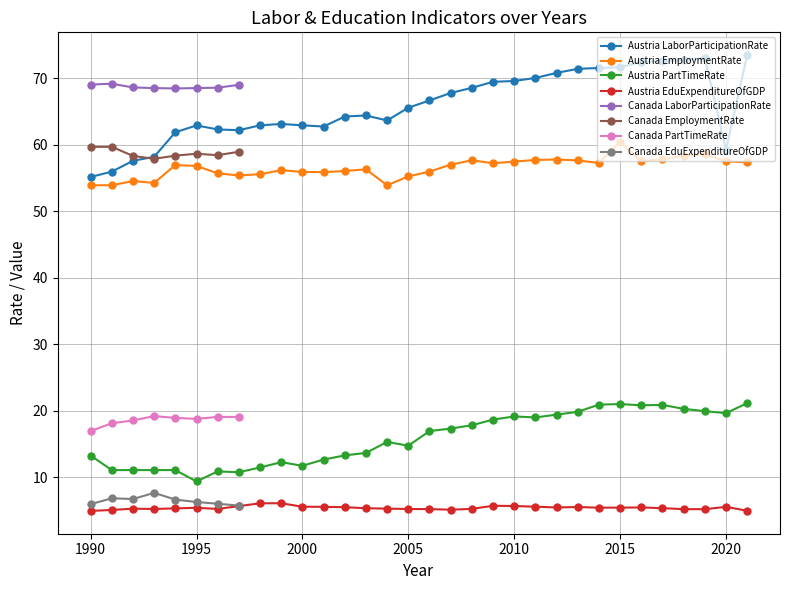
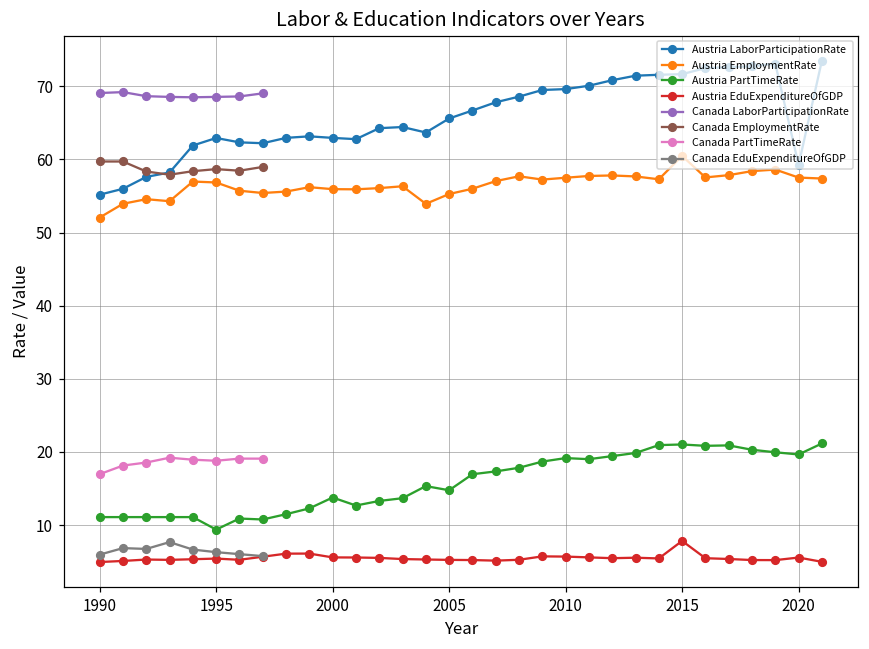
  {
    "Austria LaborParticipationRate": {
      "1990": 55,
      "1995": 63,
      "2000": 63,
      "2005": 66,
      "2010": 70
    },
    "Austria EmploymentRate": {
-     "1990": 54,
+     "1990": 52,
      "1995": 57,
      "2000": 56,
      "2005": 55,
      "2010": 57,
      "2020": 58
    },
    "Austria PartTimeRate": {
-     "1990": 13,
+     "1990": 11,
      "1995": 9,
-     "2000": 12,
+     "2000": 14,
      "2005": 15,
      "2010": 19,
      "2015": 21,
      "2020": 20
    },
    "Austria EduExpenditureOfGDP": {
      "1990": 5,
      "1995": 5,
      "2000": 6,
      "2005": 5,
      "2010": 6,
-     "2015": 5,
+     "2015": 8,
      "2020": 6
    },
    "Canada LaborParticipationRate": {
      "1990": 69,
      "1995": 69
    },
    "Canada EmploymentRate": {
      "1990": 60,
      "1995": 59
    },
    "Canada PartTimeRate": {
      "1990": 17,
      "1995": 19
    },
    "Canada EduExpenditureOfGDP": {
      "1990": 6,
      "1995": 6
    }
  }
